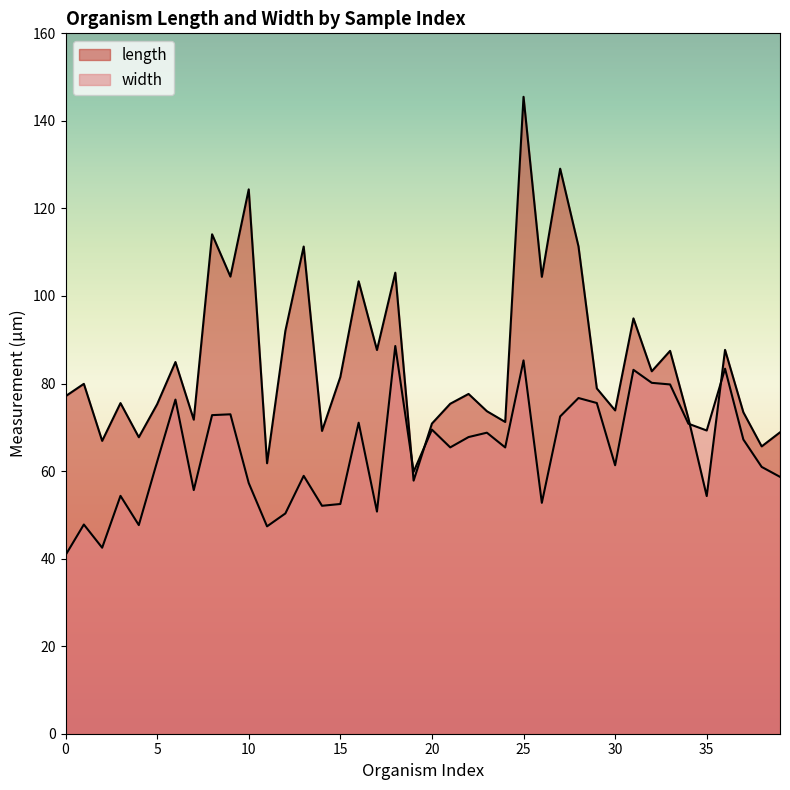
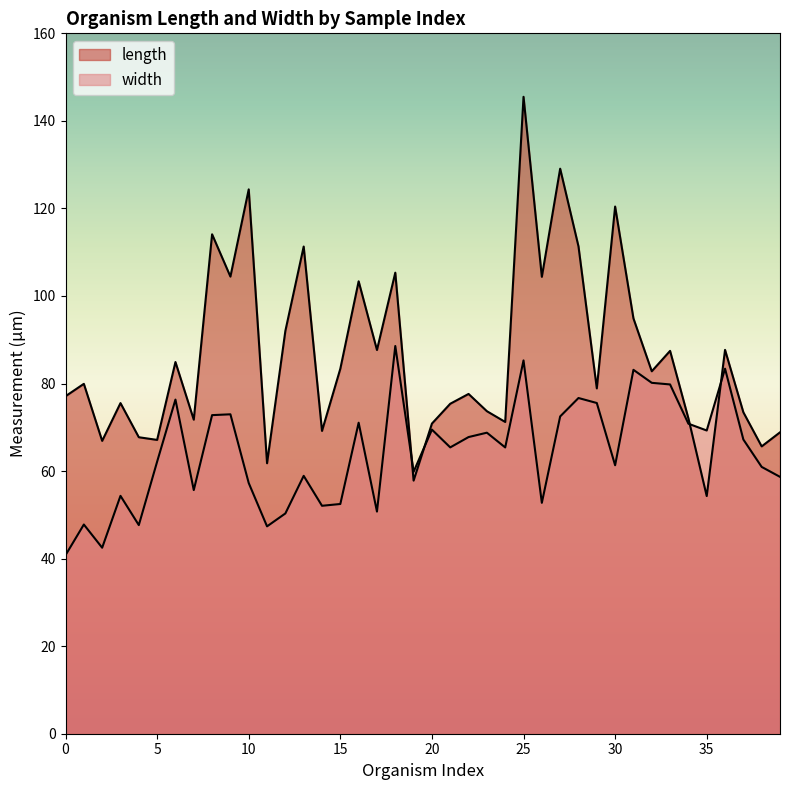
  {
    "length": {
      "0": 77,
-     "5": 75,
+     "5": 67,
      "10": 124,
-     "15": 81,
+     "15": 83,
      "20": 71,
      "25": 146,
-     "30": 74,
+     "30": 120,
      "35": 54
    },
    "width": {
      "0": 41,
      "5": 62,
      "10": 57,
      "15": 52,
      "20": 69,
      "25": 85,
      "30": 61,
      "35": 69
    }
  }
